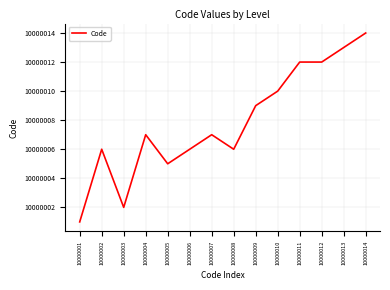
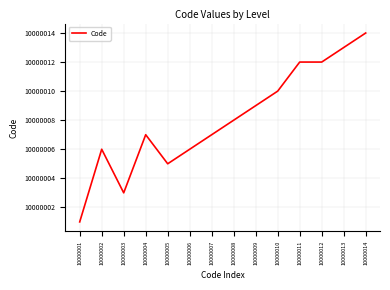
  {
    "10000001": 10000001,
    "10000002": 10000006,
-   "10000003": 10000002,
+   "10000003": 10000003,
    "10000004": 10000007,
    "10000005": 10000005,
    "10000006": 10000006,
    "10000007": 10000007,
-   "10000008": 10000006,
+   "10000008": 10000008,
    "10000009": 10000009,
    "10000010": 10000010,
    "10000011": 10000012,
    "10000012": 10000012,
    "10000013": 10000013,
    "10000014": 10000014
  }
